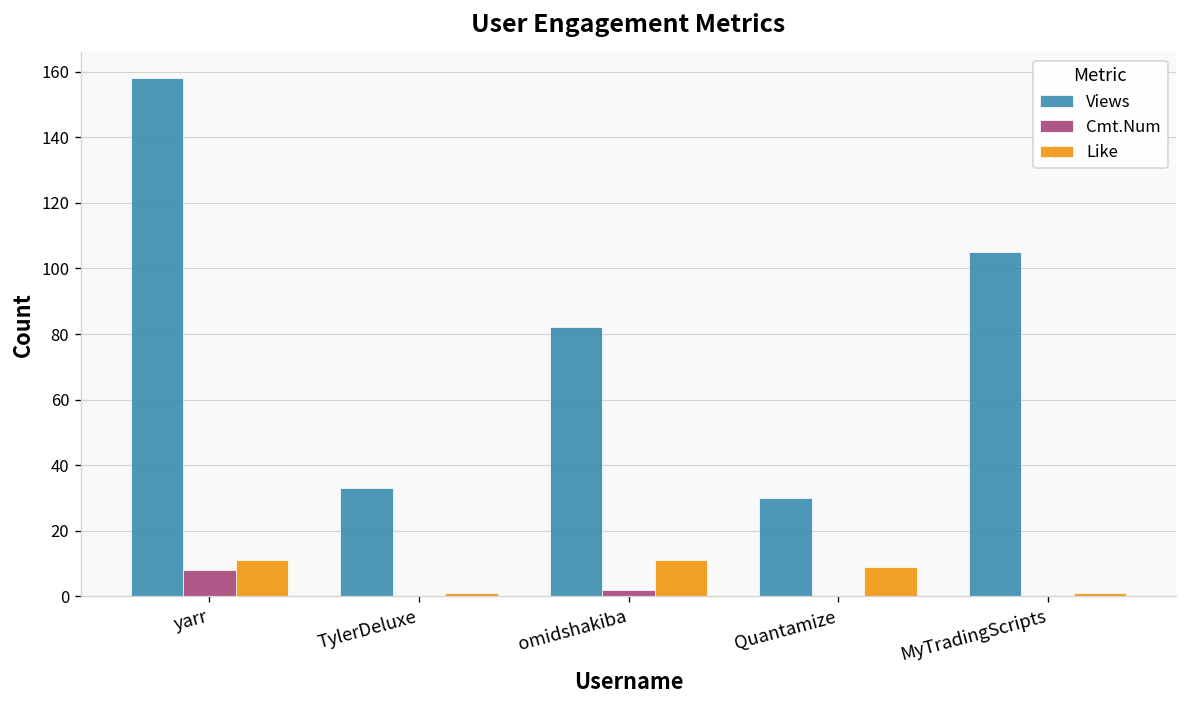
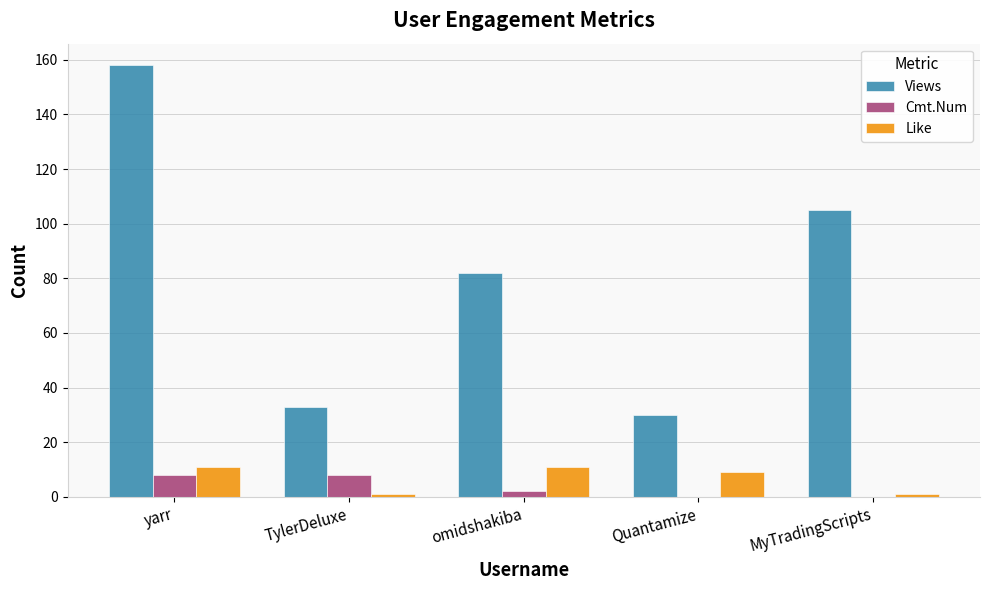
  {
    "Views": {
      "yarr": 158,
      "TylerDeluxe": 33,
      "omidshakiba": 82,
      "Quantamize": 30,
      "MyTradingScripts": 105
    },
    "Cmt.Num": {
      "yarr": 8,
-     "TylerDeluxe": 0,
+     "TylerDeluxe": 8,
      "omidshakiba": 2,
      "Quantamize": 0,
      "MyTradingScripts": 0
    },
    "Like": {
      "yarr": 11,
      "TylerDeluxe": 1,
      "omidshakiba": 11,
      "Quantamize": 9,
      "MyTradingScripts": 1
    }
  }
